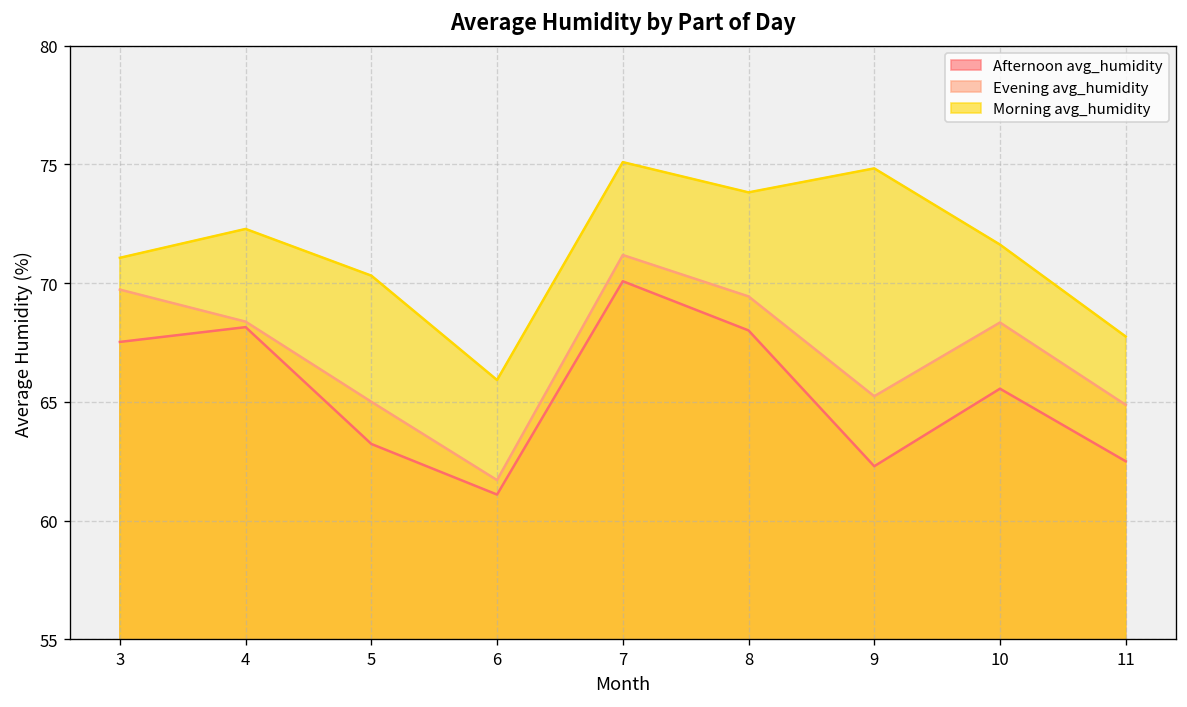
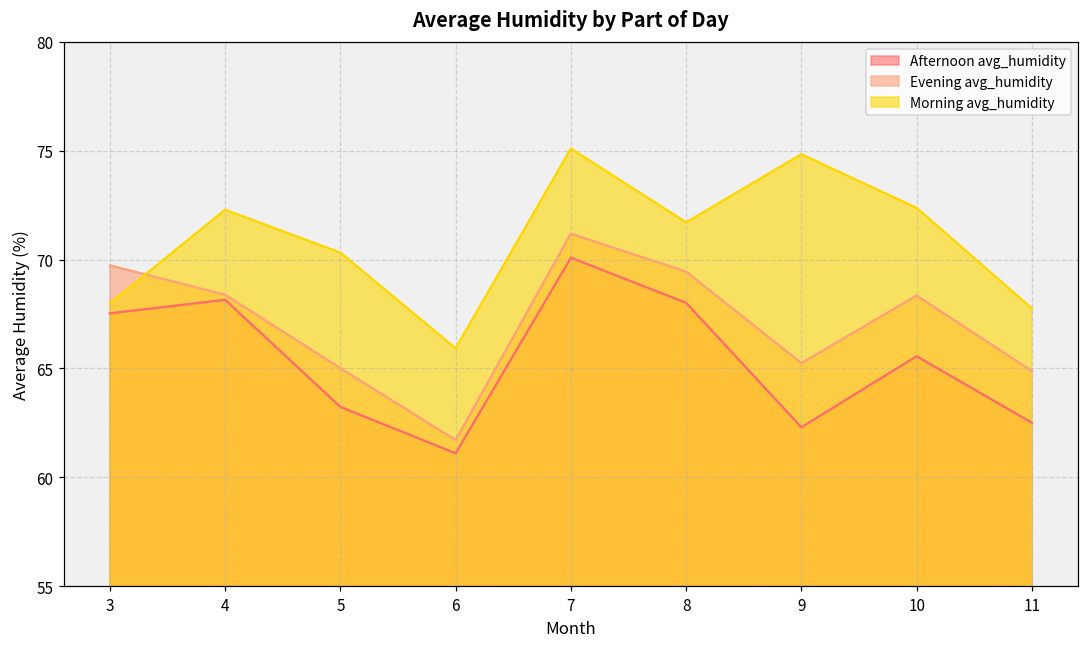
  {
    "Morning avg_humidity": {
-     "3": 71.1,
+     "3": 68.0,
      "4": 72.3,
      "5": 70.3,
      "6": 65.9,
      "7": 75.1,
-     "8": 73.8,
+     "8": 71.7,
      "9": 74.8,
-     "10": 71.6,
+     "10": 72.4,
      "11": 67.8
    }
  }
